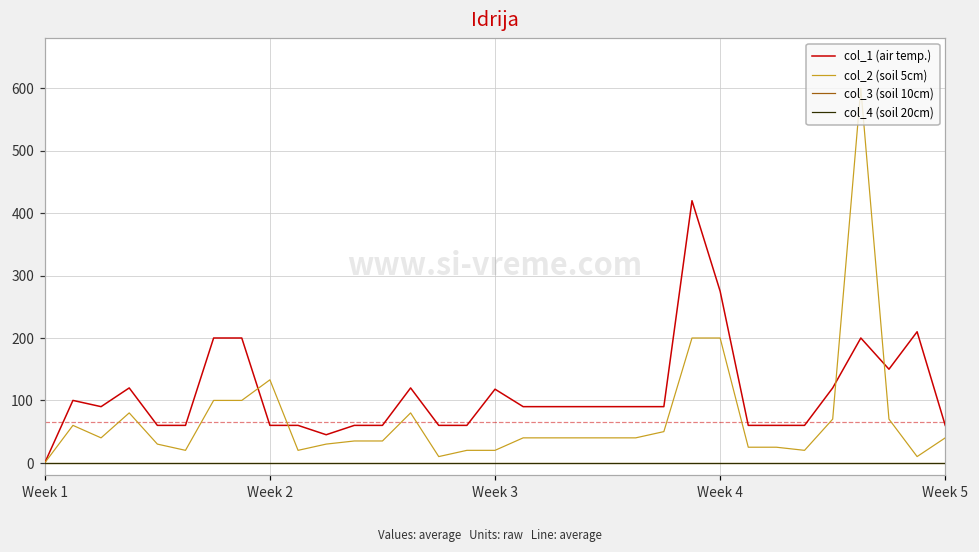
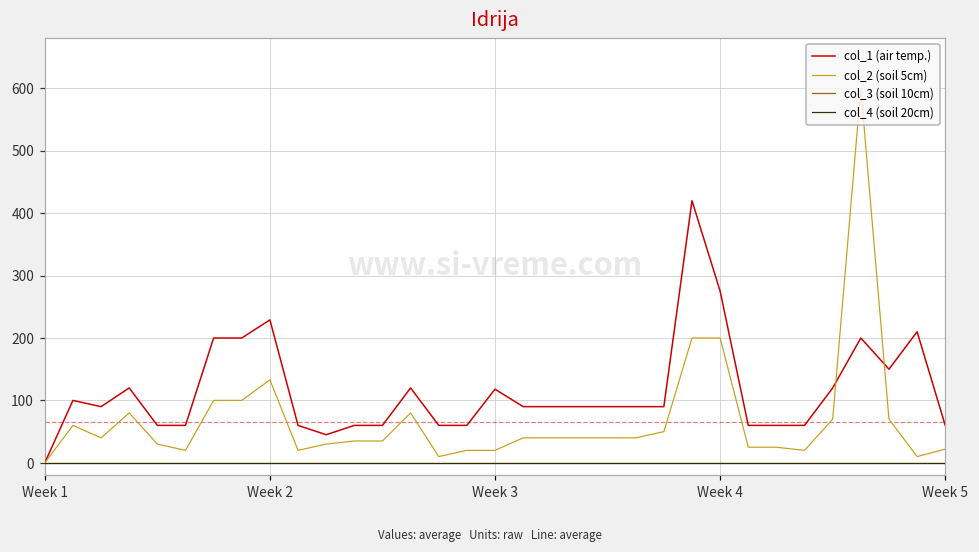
  {
    "col_1 (air temp.)": {
-     "Week 2": 60,
+     "Week 2": 230,
      "Week 3": 120,
      "Week 4": 280,
      "Week 5": 60
    },
    "col_2 (soil 5cm)": {
      "Week 2": 130,
      "Week 3": 20,
      "Week 4": 200,
-     "Week 5": 40
+     "Week 5": 20
    },
    "col_4 (soil 20cm)": {
      "Week 2": 0,
      "Week 3": 0,
      "Week 4": 0,
      "Week 5": 0
    }
  }
